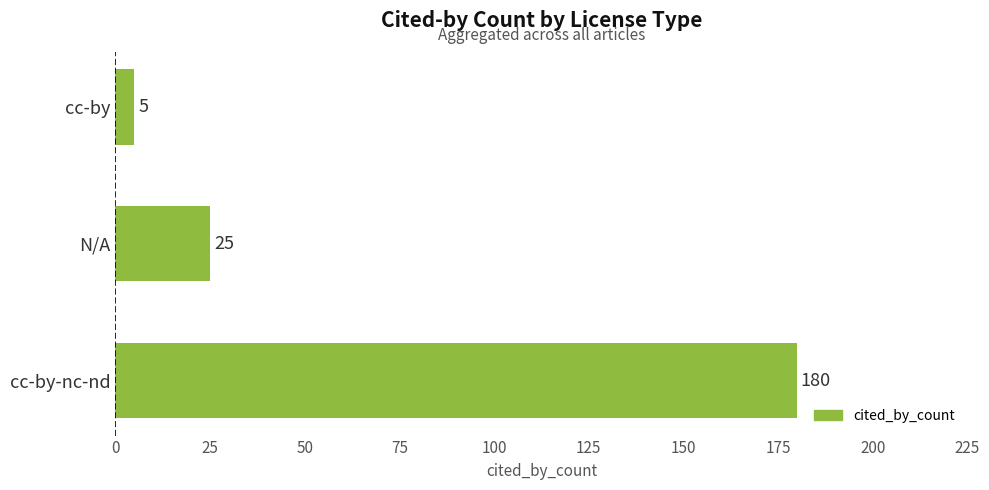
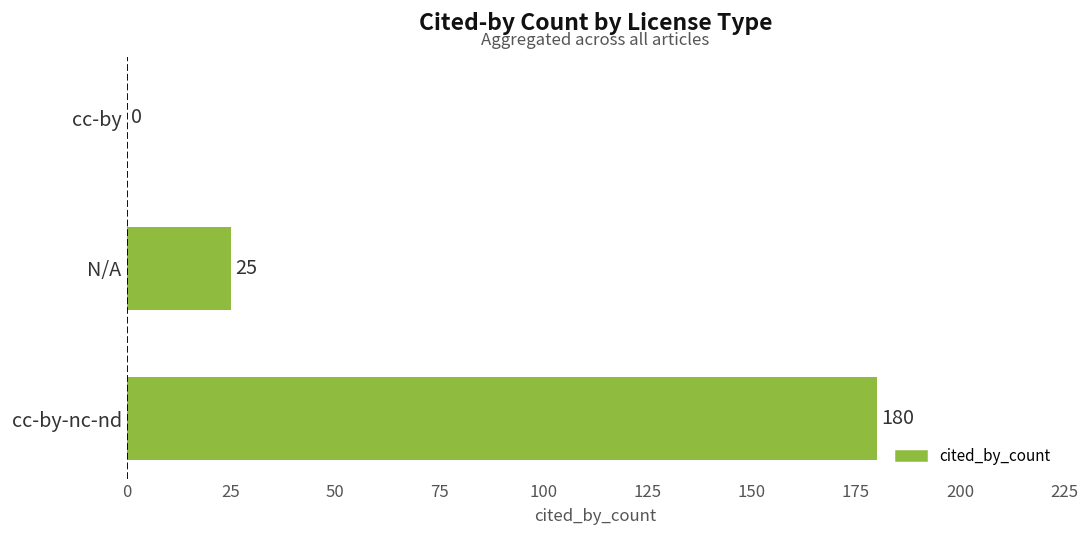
  {
-   "cc-by": 5,
+   "cc-by": 0,
    "N/A": 25,
    "cc-by-nc-nd": 180
  }
